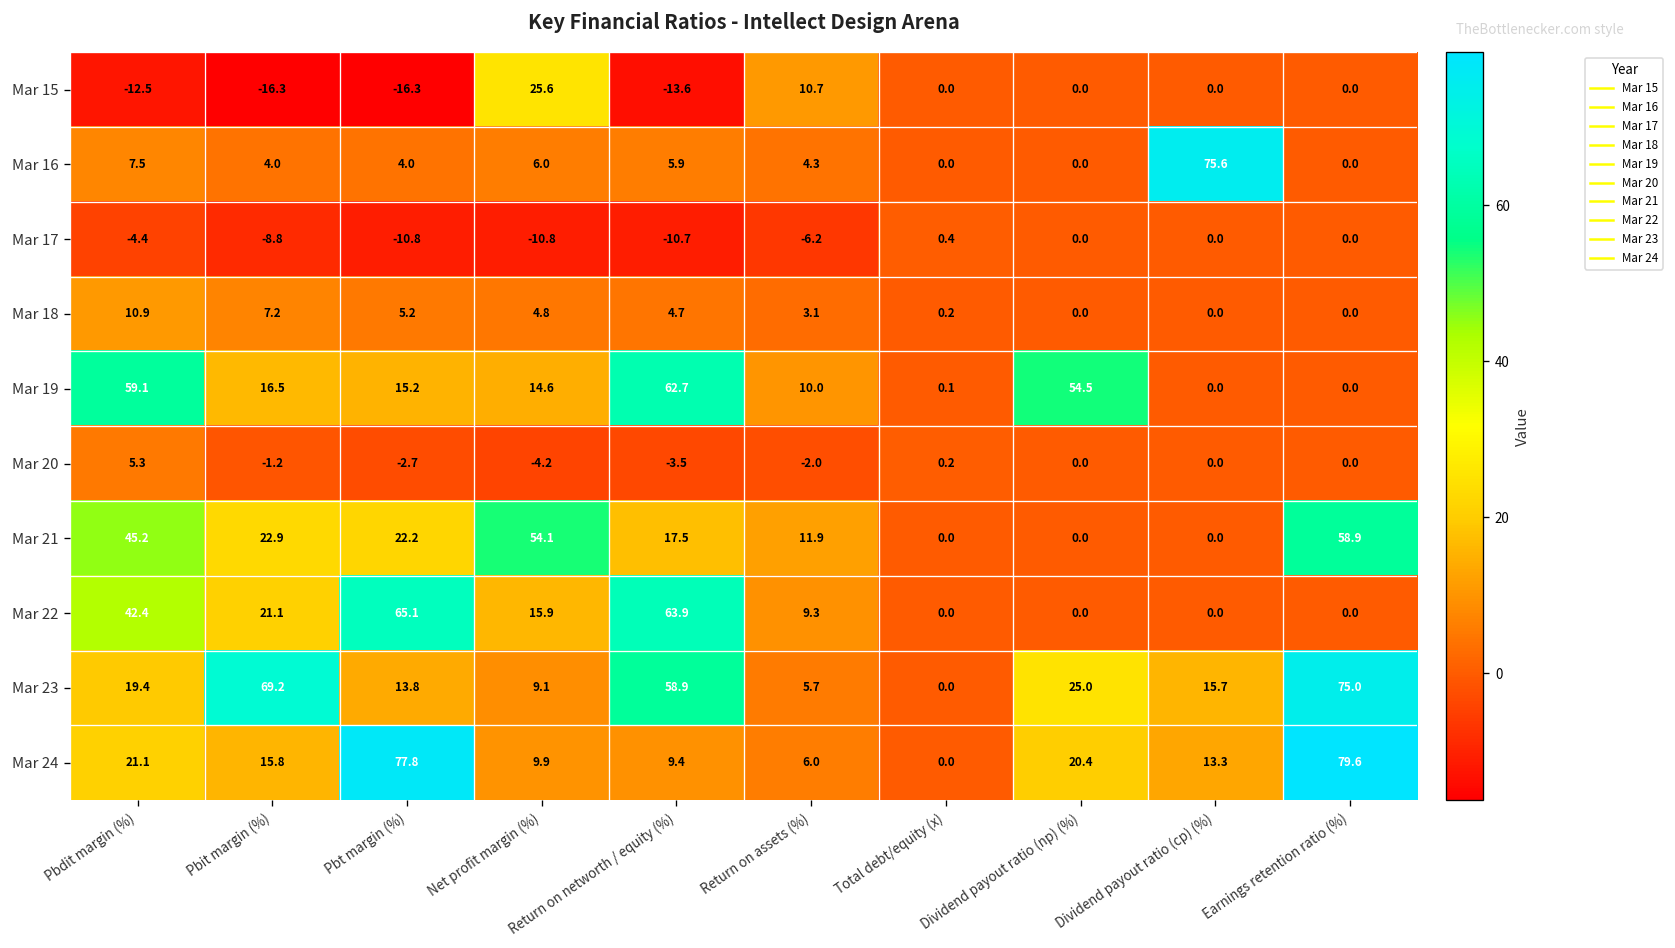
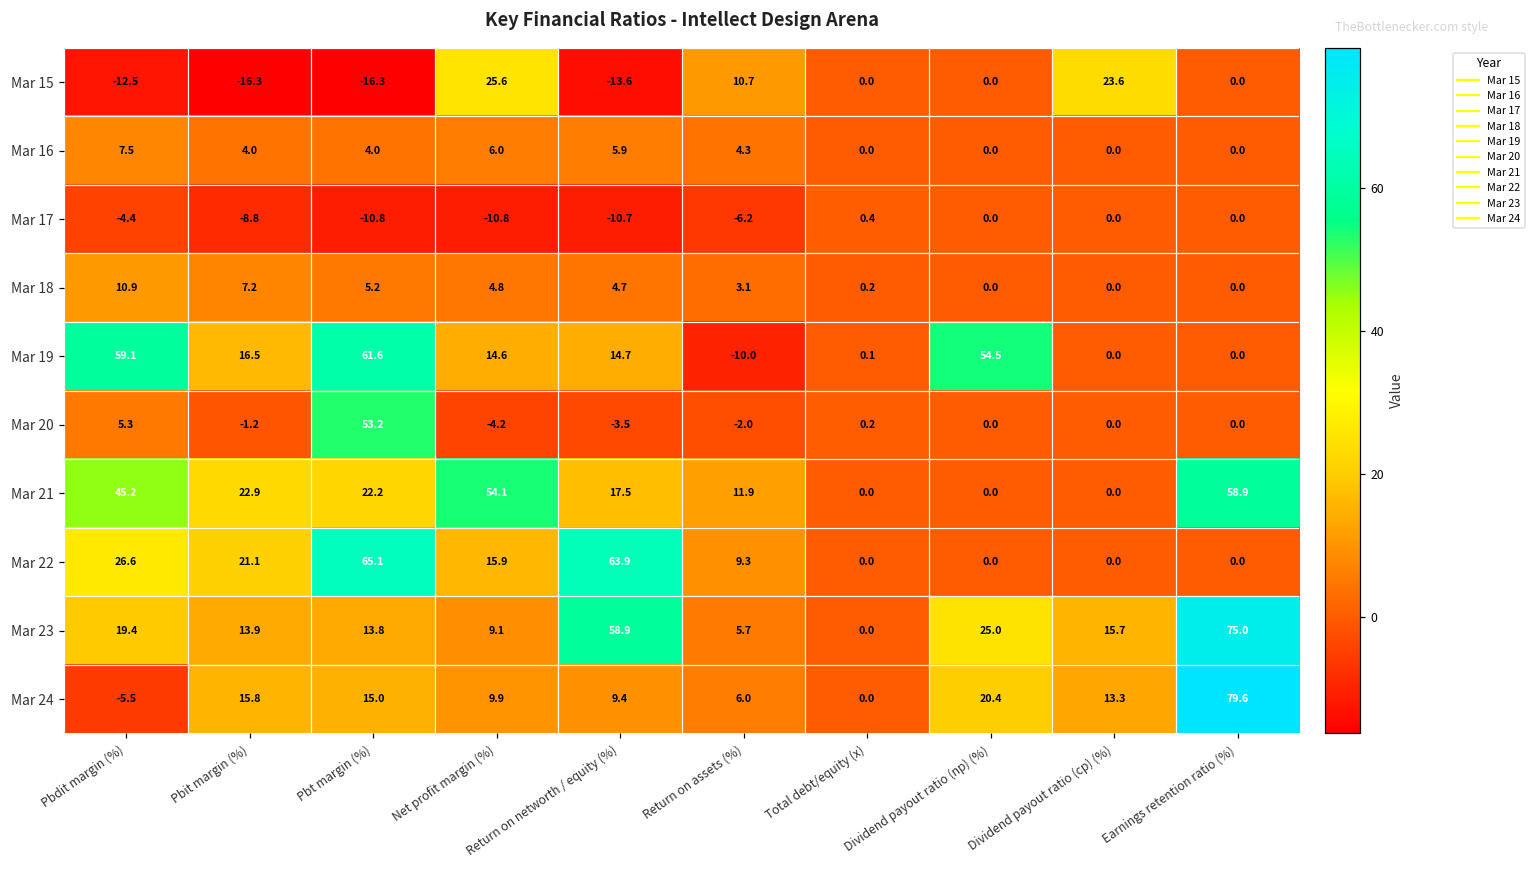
  {
    "Mar 15": {
      "Pbdit margin (%)": -12.5,
      "Pbit margin (%)": -16.3,
      "Pbt margin (%)": -16.3,
      "Net profit margin (%)": 25.6,
      "Return on networth / equity (%)": -13.6,
      "Return on assets (%)": 10.7,
      "Total debt/equity (x)": 0.0,
      "Dividend payout ratio (np) (%)": 0.0,
-     "Dividend payout ratio (cp) (%)": 0.0,
+     "Dividend payout ratio (cp) (%)": 23.6,
      "Earnings retention ratio (%)": 0.0
    },
    "Mar 16": {
      "Pbdit margin (%)": 7.5,
      "Pbit margin (%)": 4.0,
      "Pbt margin (%)": 4.0,
      "Net profit margin (%)": 6.0,
      "Return on networth / equity (%)": 5.9,
      "Return on assets (%)": 4.3,
      "Total debt/equity (x)": 0.0,
      "Dividend payout ratio (np) (%)": 0.0,
-     "Dividend payout ratio (cp) (%)": 75.6,
+     "Dividend payout ratio (cp) (%)": 0.0,
      "Earnings retention ratio (%)": 0.0
    },
    "Mar 17": {
      "Pbdit margin (%)": -4.4,
      "Pbit margin (%)": -8.8,
      "Pbt margin (%)": -10.8,
      "Net profit margin (%)": -10.8,
      "Return on networth / equity (%)": -10.7,
      "Return on assets (%)": -6.2,
      "Total debt/equity (x)": 0.4,
      "Dividend payout ratio (np) (%)": 0.0,
      "Dividend payout ratio (cp) (%)": 0.0,
      "Earnings retention ratio (%)": 0.0
    },
    "Mar 18": {
      "Pbdit margin (%)": 10.9,
      "Pbit margin (%)": 7.2,
      "Pbt margin (%)": 5.2,
      "Net profit margin (%)": 4.8,
      "Return on networth / equity (%)": 4.7,
      "Return on assets (%)": 3.1,
      "Total debt/equity (x)": 0.2,
      "Dividend payout ratio (np) (%)": 0.0,
      "Dividend payout ratio (cp) (%)": 0.0,
      "Earnings retention ratio (%)": 0.0
    },
    "Mar 19": {
      "Pbdit margin (%)": 59.1,
      "Pbit margin (%)": 16.5,
-     "Pbt margin (%)": 15.2,
+     "Pbt margin (%)": 61.6,
      "Net profit margin (%)": 14.6,
-     "Return on networth / equity (%)": 62.7,
-     "Return on assets (%)": 10.0,
+     "Return on networth / equity (%)": 14.7,
+     "Return on assets (%)": -10.0,
      "Total debt/equity (x)": 0.1,
      "Dividend payout ratio (np) (%)": 54.5,
      "Dividend payout ratio (cp) (%)": 0.0,
      "Earnings retention ratio (%)": 0.0
    },
    "Mar 20": {
      "Pbdit margin (%)": 5.3,
      "Pbit margin (%)": -1.2,
-     "Pbt margin (%)": -2.7,
+     "Pbt margin (%)": 53.2,
      "Net profit margin (%)": -4.2,
      "Return on networth / equity (%)": -3.5,
      "Return on assets (%)": -2.0,
      "Total debt/equity (x)": 0.2,
      "Dividend payout ratio (np) (%)": 0.0,
      "Dividend payout ratio (cp) (%)": 0.0,
      "Earnings retention ratio (%)": 0.0
    },
    "Mar 21": {
      "Pbdit margin (%)": 45.2,
      "Pbit margin (%)": 22.9,
      "Pbt margin (%)": 22.2,
      "Net profit margin (%)": 54.1,
      "Return on networth / equity (%)": 17.5,
      "Return on assets (%)": 11.9,
      "Total debt/equity (x)": 0.0,
      "Dividend payout ratio (np) (%)": 0.0,
      "Dividend payout ratio (cp) (%)": 0.0,
      "Earnings retention ratio (%)": 58.9
    },
    "Mar 22": {
-     "Pbdit margin (%)": 42.4,
+     "Pbdit margin (%)": 26.6,
      "Pbit margin (%)": 21.1,
      "Pbt margin (%)": 65.1,
      "Net profit margin (%)": 15.9,
      "Return on networth / equity (%)": 63.9,
      "Return on assets (%)": 9.3,
      "Total debt/equity (x)": 0.0,
      "Dividend payout ratio (np) (%)": 0.0,
      "Dividend payout ratio (cp) (%)": 0.0,
      "Earnings retention ratio (%)": 0.0
    },
    "Mar 23": {
      "Pbdit margin (%)": 19.4,
-     "Pbit margin (%)": 69.2,
+     "Pbit margin (%)": 13.9,
      "Pbt margin (%)": 13.8,
      "Net profit margin (%)": 9.1,
      "Return on networth / equity (%)": 58.9,
      "Return on assets (%)": 5.7,
      "Total debt/equity (x)": 0.0,
      "Dividend payout ratio (np) (%)": 25.0,
      "Dividend payout ratio (cp) (%)": 15.7,
      "Earnings retention ratio (%)": 75.0
    },
    "Mar 24": {
-     "Pbdit margin (%)": 21.1,
+     "Pbdit margin (%)": -5.5,
      "Pbit margin (%)": 15.8,
-     "Pbt margin (%)": 77.8,
+     "Pbt margin (%)": 15.0,
      "Net profit margin (%)": 9.9,
      "Return on networth / equity (%)": 9.4,
      "Return on assets (%)": 6.0,
      "Total debt/equity (x)": 0.0,
      "Dividend payout ratio (np) (%)": 20.4,
      "Dividend payout ratio (cp) (%)": 13.3,
      "Earnings retention ratio (%)": 79.6
    }
  }
